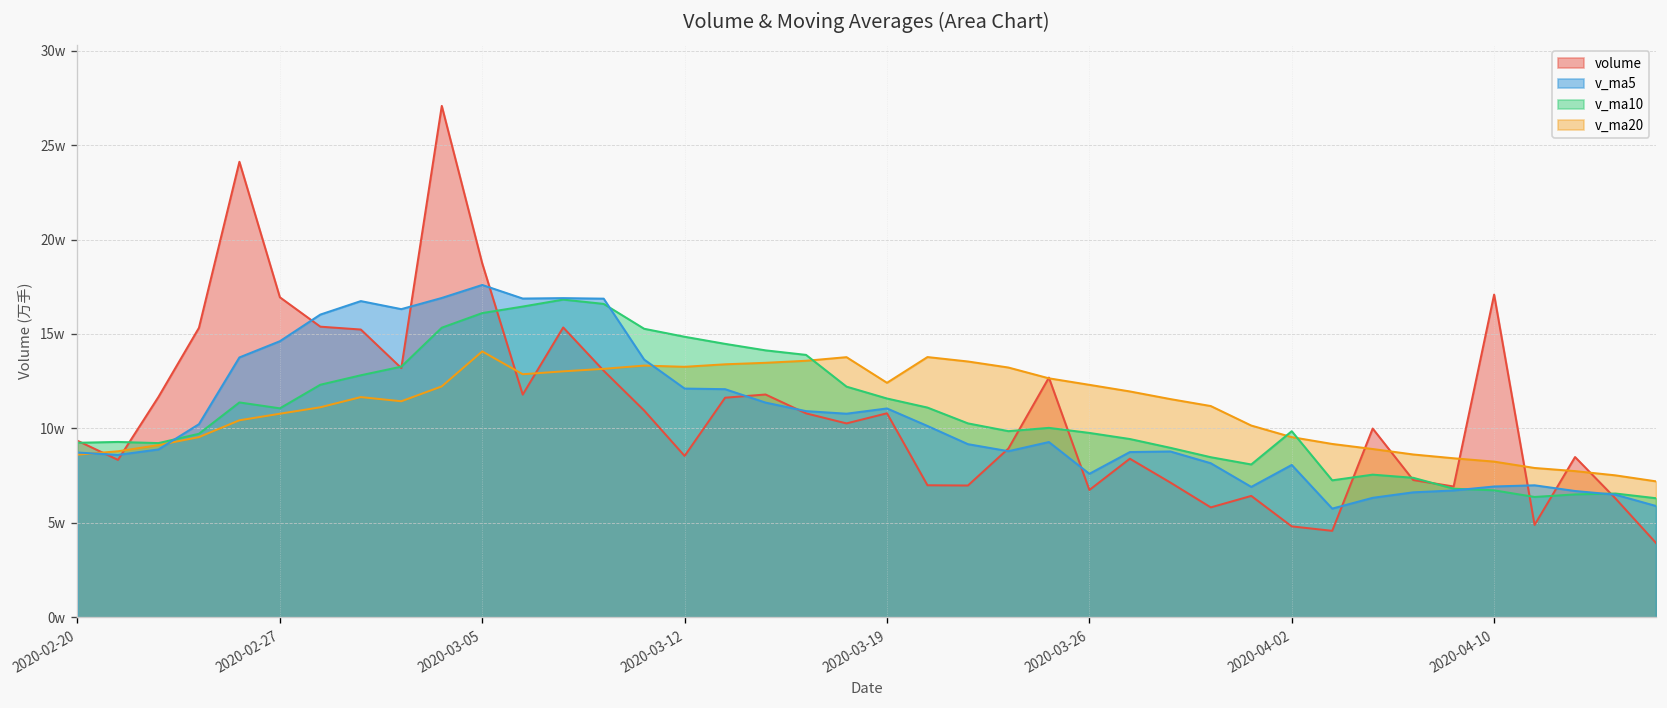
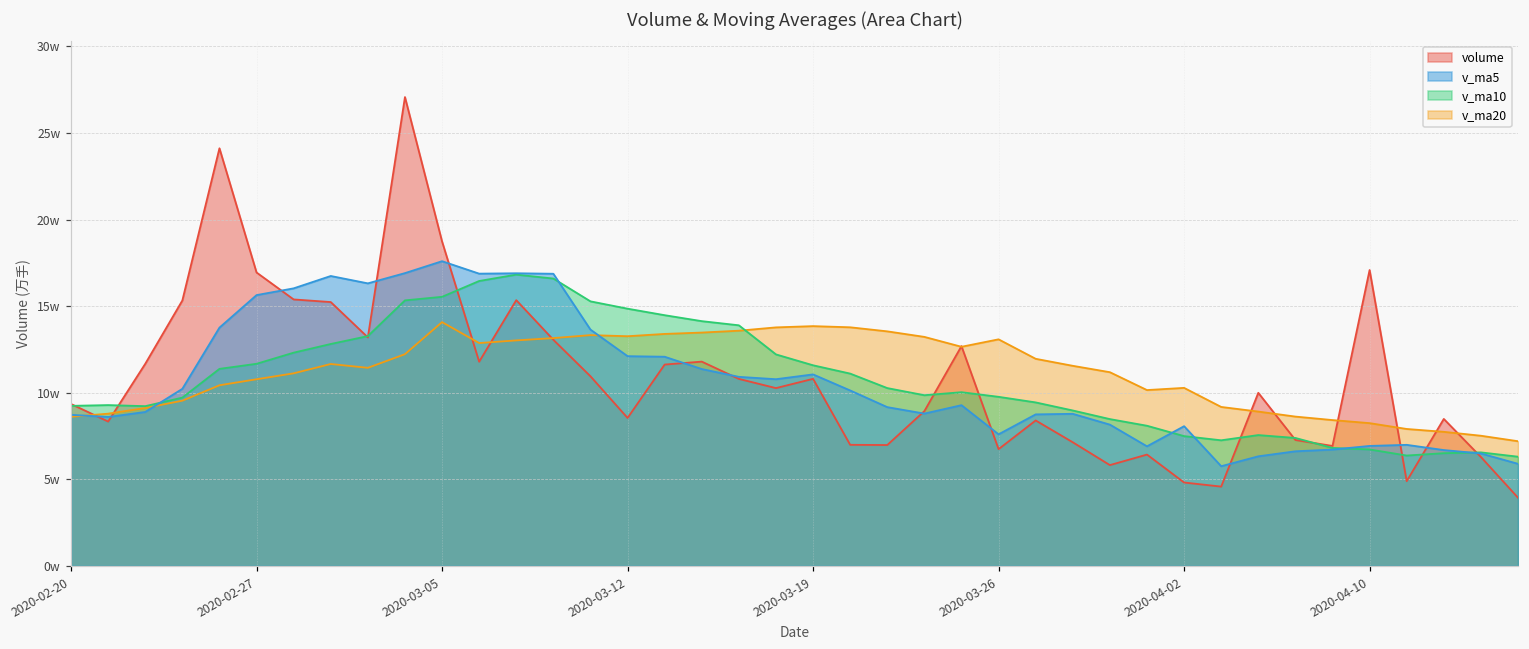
  {
    "volume": {
      "2020-02-27": "16.9w",
      "2020-03-05": "18.7w",
      "2020-03-12": "8.5w",
      "2020-03-19": "10.8w",
      "2020-03-26": "6.7w",
      "2020-04-02": "4.8w",
      "2020-04-10": "17.1w"
    },
    "v_ma20": {
      "2020-02-27": "10.8w",
      "2020-03-05": "14.1w",
      "2020-03-12": "13.3w",
-     "2020-03-19": "12.4w",
-     "2020-03-26": "12.3w",
-     "2020-04-02": "9.5w",
+     "2020-03-19": "13.8w",
+     "2020-03-26": "13.1w",
+     "2020-04-02": "10.3w",
      "2020-04-10": "8.2w"
    },
    "v_ma10": {
-     "2020-02-27": "11.1w",
-     "2020-03-05": "16.1w",
+     "2020-02-27": "11.7w",
+     "2020-03-05": "15.5w",
      "2020-03-12": "14.9w",
      "2020-03-19": "11.6w",
      "2020-03-26": "9.8w",
-     "2020-04-02": "9.9w",
+     "2020-04-02": "7.5w",
      "2020-04-10": "6.7w"
    },
    "v_ma5": {
-     "2020-02-27": "14.6w",
+     "2020-02-27": "15.6w",
      "2020-03-05": "17.6w",
      "2020-03-12": "12.1w",
      "2020-03-19": "11.1w",
      "2020-03-26": "7.6w",
      "2020-04-02": "8.1w",
      "2020-04-10": "6.9w"
    }
  }
